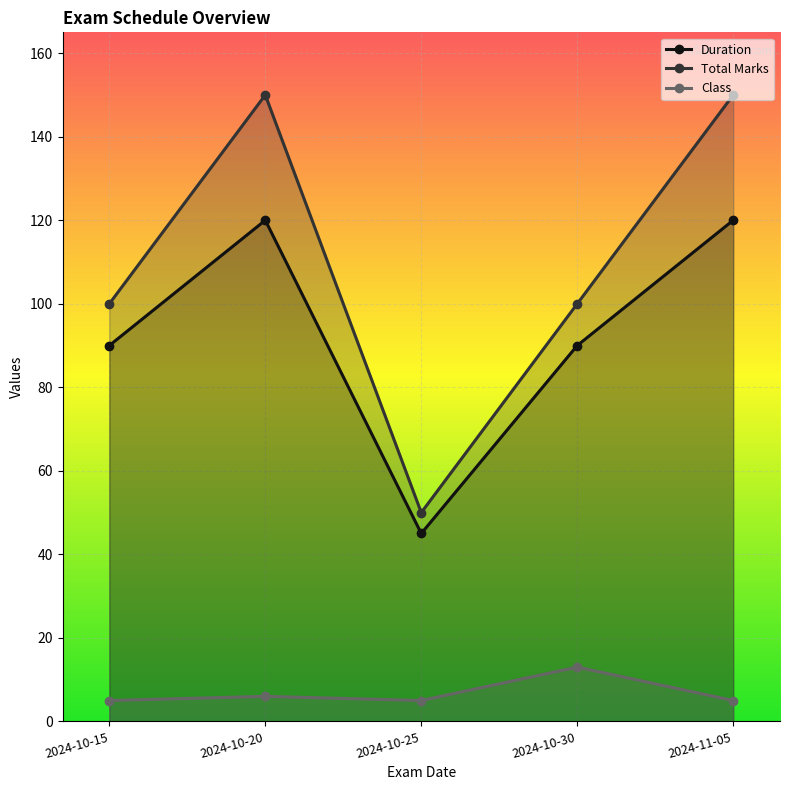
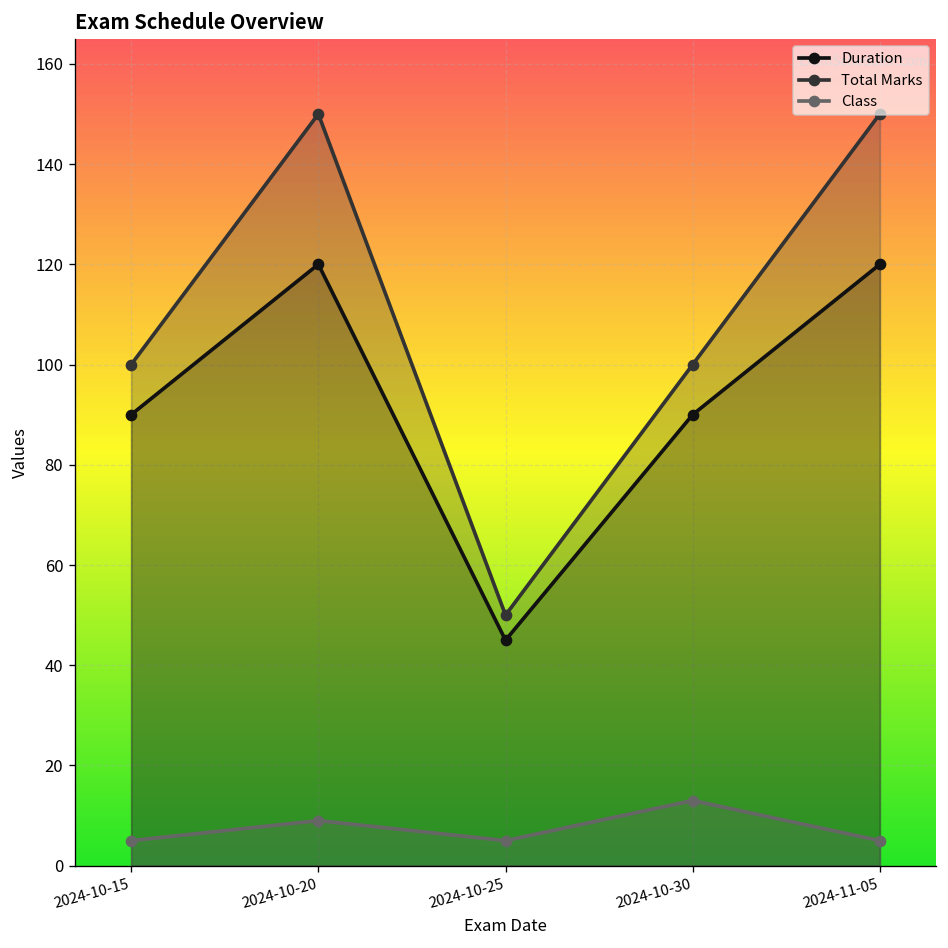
  {
    "Class": {
      "2024-10-15": 5,
-     "2024-10-20": 6,
+     "2024-10-20": 9,
      "2024-10-25": 5,
      "2024-10-30": 13,
      "2024-11-05": 5
    }
  }
